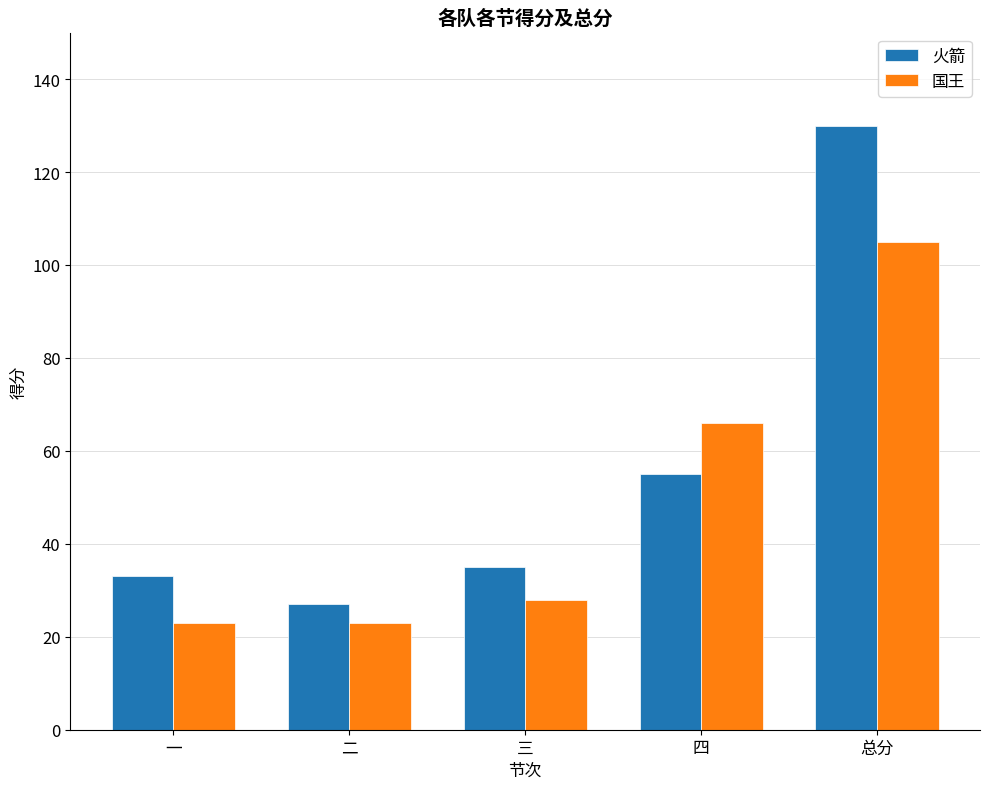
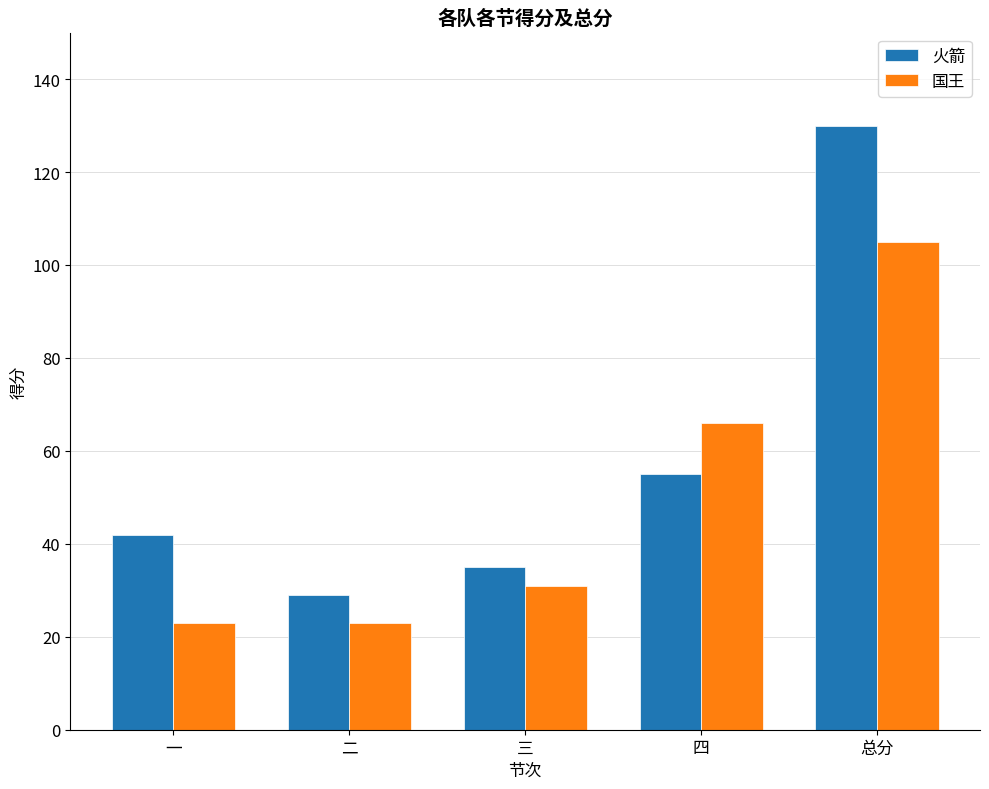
  {
    "火箭": {
-     "一": 33,
-     "二": 27,
+     "一": 42,
+     "二": 29,
      "三": 35,
      "四": 55,
      "总分": 130
    },
    "国王": {
      "一": 23,
      "二": 23,
-     "三": 28,
+     "三": 31,
      "四": 66,
      "总分": 105
    }
  }
